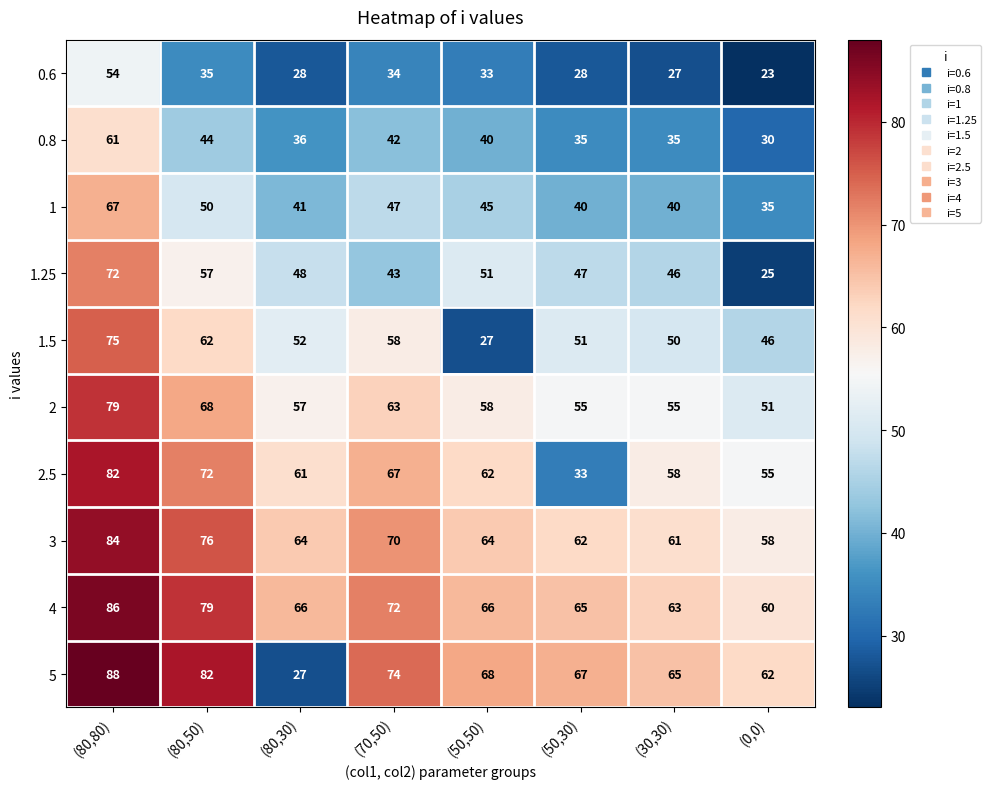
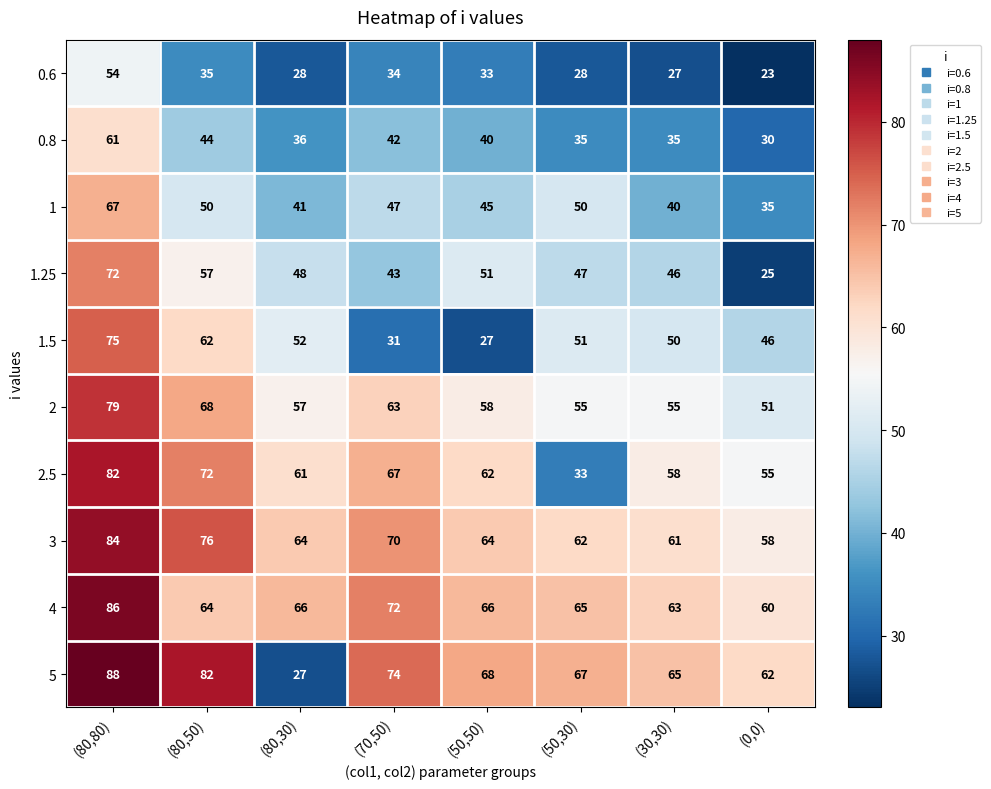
  {
    "0.6": {
      "(80,80)": 54,
      "(80,50)": 35,
      "(80,30)": 28,
      "(70,50)": 34,
      "(50,50)": 33,
      "(50,30)": 28,
      "(30,30)": 27,
      "(0,0)": 23
    },
    "0.8": {
      "(80,80)": 61,
      "(80,50)": 44,
      "(80,30)": 36,
      "(70,50)": 42,
      "(50,50)": 40,
      "(50,30)": 35,
      "(30,30)": 35,
      "(0,0)": 30
    },
    "1": {
      "(80,80)": 67,
      "(80,50)": 50,
      "(80,30)": 41,
      "(70,50)": 47,
      "(50,50)": 45,
-     "(50,30)": 40,
+     "(50,30)": 50,
      "(30,30)": 40,
      "(0,0)": 35
    },
    "1.25": {
      "(80,80)": 72,
      "(80,50)": 57,
      "(80,30)": 48,
      "(70,50)": 43,
      "(50,50)": 51,
      "(50,30)": 47,
      "(30,30)": 46,
      "(0,0)": 25
    },
    "1.5": {
      "(80,80)": 75,
      "(80,50)": 62,
      "(80,30)": 52,
-     "(70,50)": 58,
+     "(70,50)": 31,
      "(50,50)": 27,
      "(50,30)": 51,
      "(30,30)": 50,
      "(0,0)": 46
    },
    "2": {
      "(80,80)": 79,
      "(80,50)": 68,
      "(80,30)": 57,
      "(70,50)": 63,
      "(50,50)": 58,
      "(50,30)": 55,
      "(30,30)": 55,
      "(0,0)": 51
    },
    "2.5": {
      "(80,80)": 82,
      "(80,50)": 72,
      "(80,30)": 61,
      "(70,50)": 67,
      "(50,50)": 62,
      "(50,30)": 33,
      "(30,30)": 58,
      "(0,0)": 55
    },
    "3": {
      "(80,80)": 84,
      "(80,50)": 76,
      "(80,30)": 64,
      "(70,50)": 70,
      "(50,50)": 64,
      "(50,30)": 62,
      "(30,30)": 61,
      "(0,0)": 58
    },
    "4": {
      "(80,80)": 86,
-     "(80,50)": 79,
+     "(80,50)": 64,
      "(80,30)": 66,
      "(70,50)": 72,
      "(50,50)": 66,
      "(50,30)": 65,
      "(30,30)": 63,
      "(0,0)": 60
    },
    "5": {
      "(80,80)": 88,
      "(80,50)": 82,
      "(80,30)": 27,
      "(70,50)": 74,
      "(50,50)": 68,
      "(50,30)": 67,
      "(30,30)": 65,
      "(0,0)": 62
    }
  }
